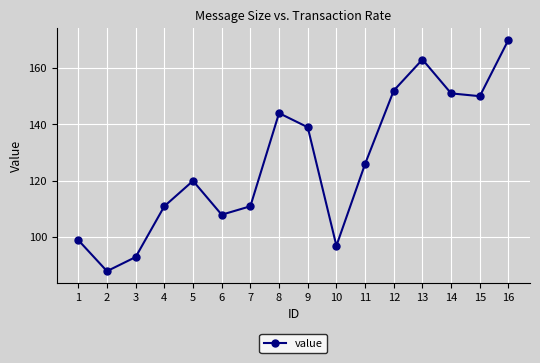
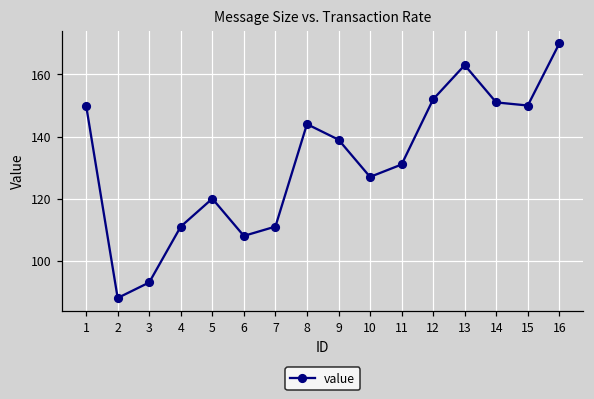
  {
-   "1": 99,
+   "1": 150,
    "2": 88,
    "3": 93,
    "4": 111,
    "5": 120,
    "6": 108,
    "7": 111,
    "8": 144,
    "9": 139,
-   "10": 97,
-   "11": 126,
+   "10": 127,
+   "11": 131,
    "12": 152,
    "13": 163,
    "14": 151,
    "15": 150,
    "16": 170
  }
